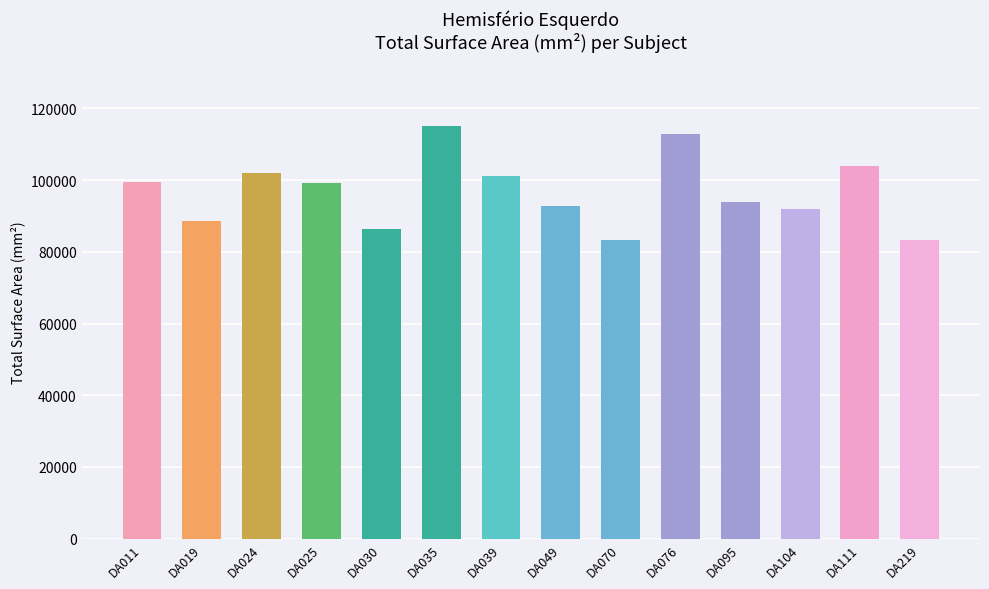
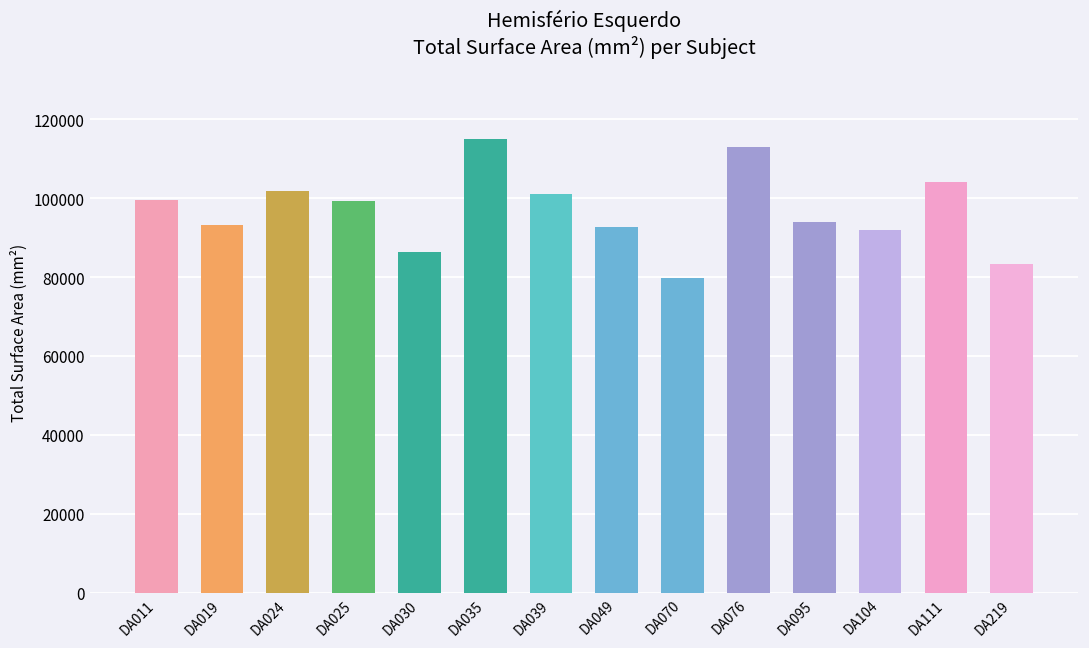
  {
    "DA011": 100000,
-   "DA019": 88000,
+   "DA019": 93000,
    "DA024": 102000,
    "DA025": 99000,
    "DA030": 86000,
    "DA035": 115000,
    "DA039": 101000,
    "DA049": 93000,
-   "DA070": 83000,
+   "DA070": 80000,
    "DA076": 113000,
    "DA095": 94000,
    "DA104": 92000,
    "DA111": 104000,
    "DA219": 83000
  }
